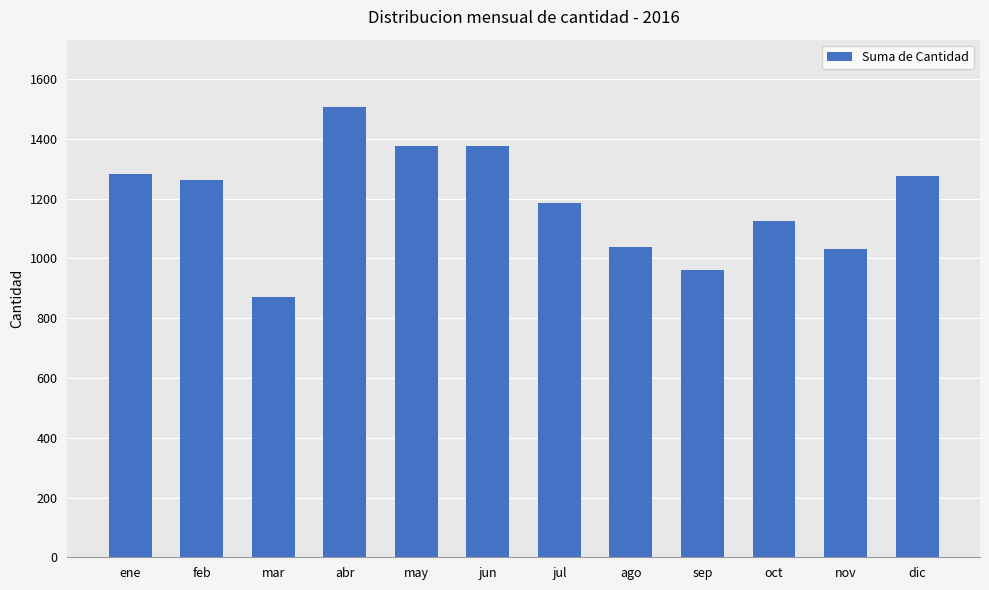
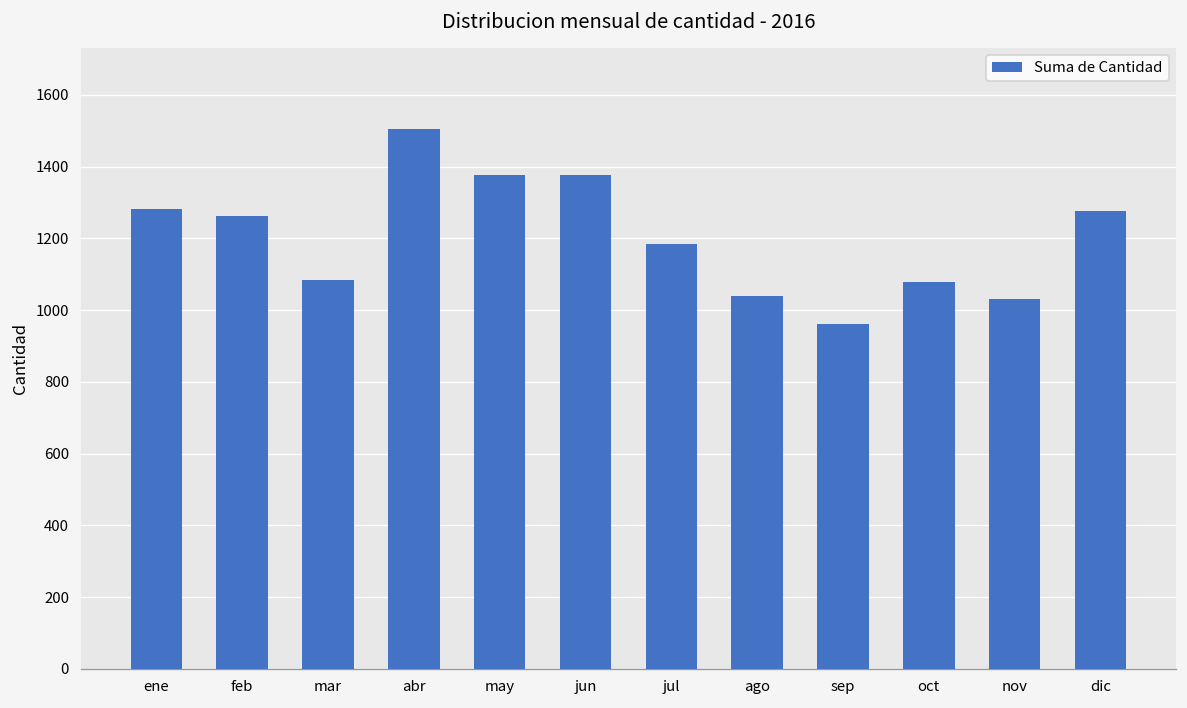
  {
    "ene": 1280,
    "feb": 1260,
-   "mar": 870,
+   "mar": 1080,
    "abr": 1510,
    "may": 1380,
    "jun": 1380,
    "jul": 1180,
    "ago": 1040,
    "sep": 960,
-   "oct": 1130,
+   "oct": 1080,
    "nov": 1030,
    "dic": 1280
  }
